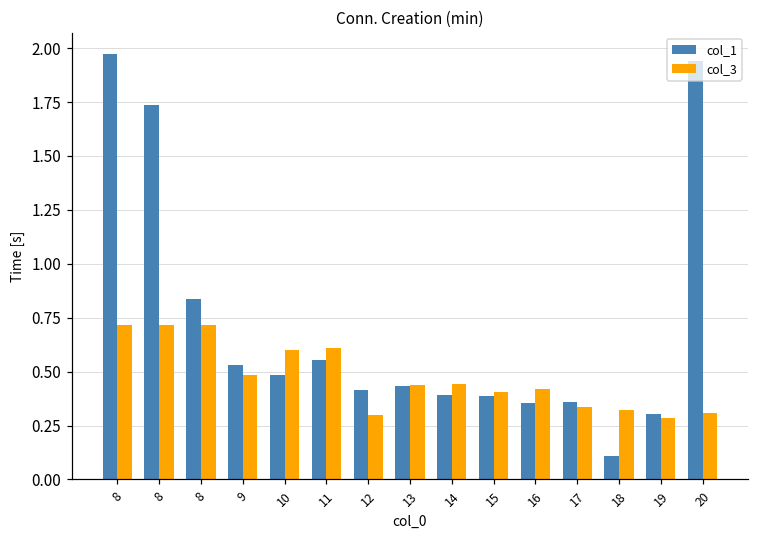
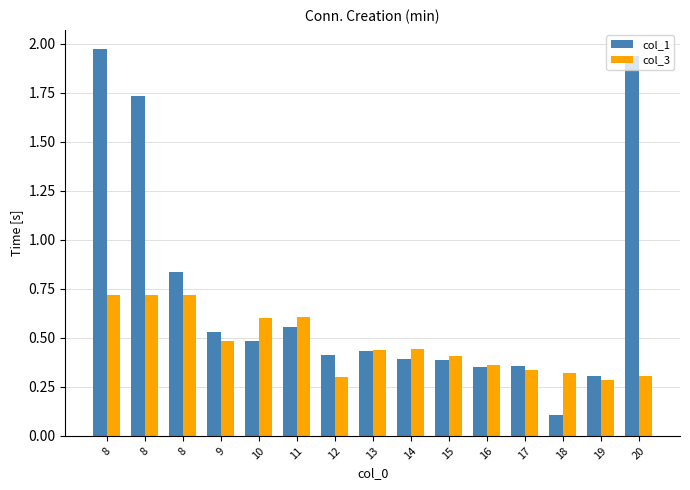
  {
    "col_1": {
      "9": 0.53,
      "10": 0.48,
      "11": 0.56,
      "12": 0.42,
      "13": 0.43,
      "14": 0.39,
      "15": 0.39,
      "16": 0.35,
      "17": 0.36,
      "18": 0.11,
      "19": 0.30
    },
    "col_3": {
      "9": 0.48,
      "10": 0.60,
      "11": 0.61,
      "12": 0.30,
      "13": 0.44,
      "14": 0.44,
      "15": 0.41,
-     "16": 0.42,
+     "16": 0.36,
      "17": 0.33,
      "18": 0.32,
      "19": 0.28,
      "20": 0.31
    }
  }
